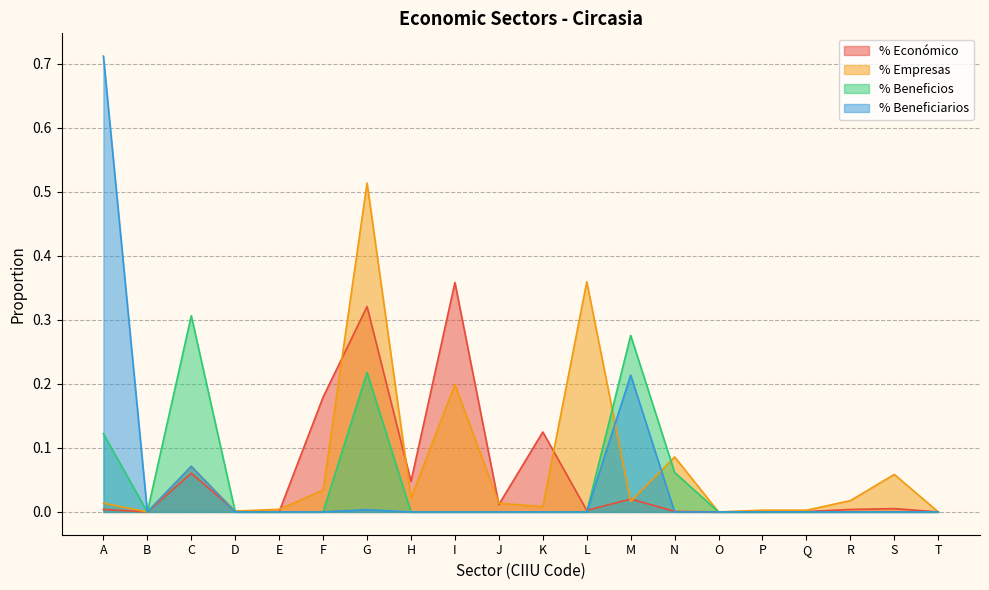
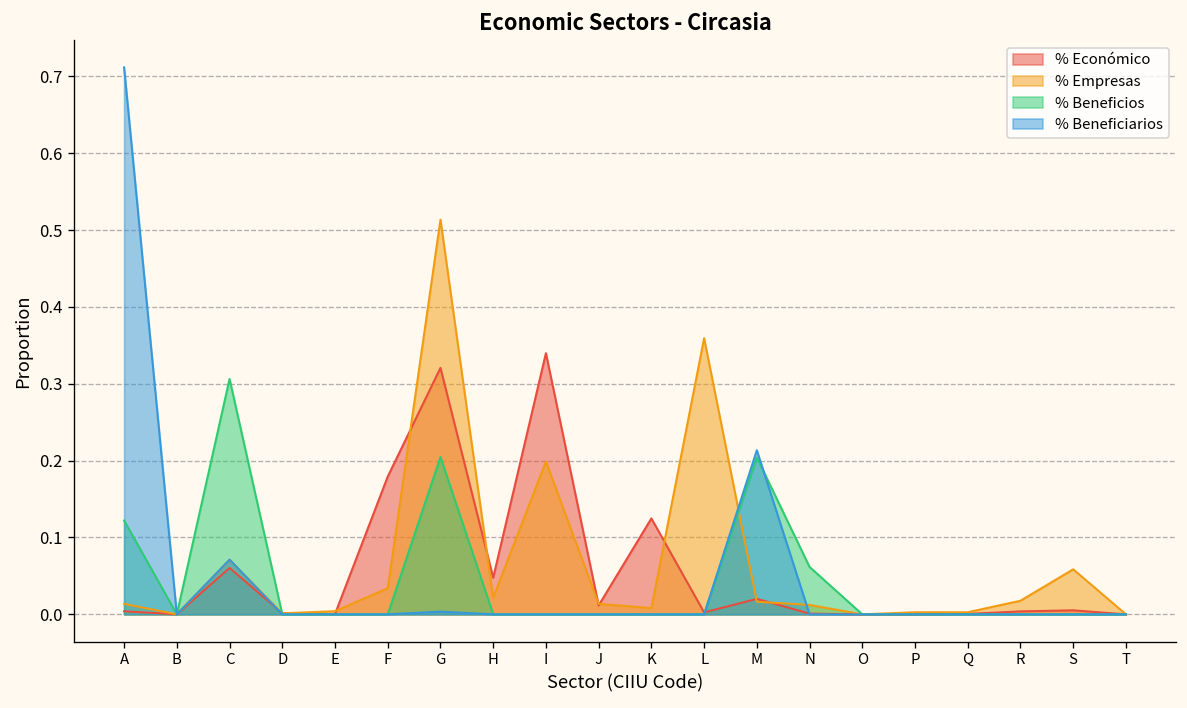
  {
    "% Económico": {
      "A": 0.00,
      "C": 0.06,
      "F": 0.18,
      "G": 0.32,
      "H": 0.05,
-     "I": 0.36,
+     "I": 0.34,
      "K": 0.12,
      "S": 0.01
    },
    "% Empresas": {
      "A": 0.01,
      "F": 0.03,
      "G": 0.51,
      "H": 0.02,
      "I": 0.20,
      "K": 0.01,
      "L": 0.36,
-     "N": 0.09,
+     "N": 0.01,
      "R": 0.02,
      "S": 0.06
    },
    "% Beneficios": {
      "A": 0.12,
      "C": 0.31,
-     "G": 0.22,
-     "M": 0.28,
+     "G": 0.20,
+     "M": 0.20,
      "N": 0.06
    },
    "% Beneficiarios": {
      "A": 0.71,
      "G": 0.00,
      "M": 0.21
    }
  }
